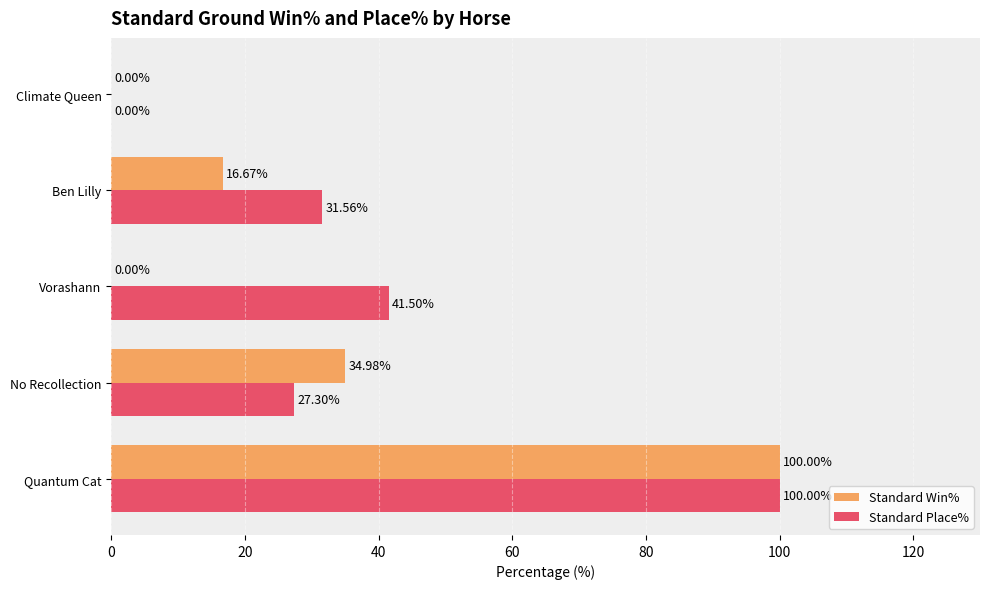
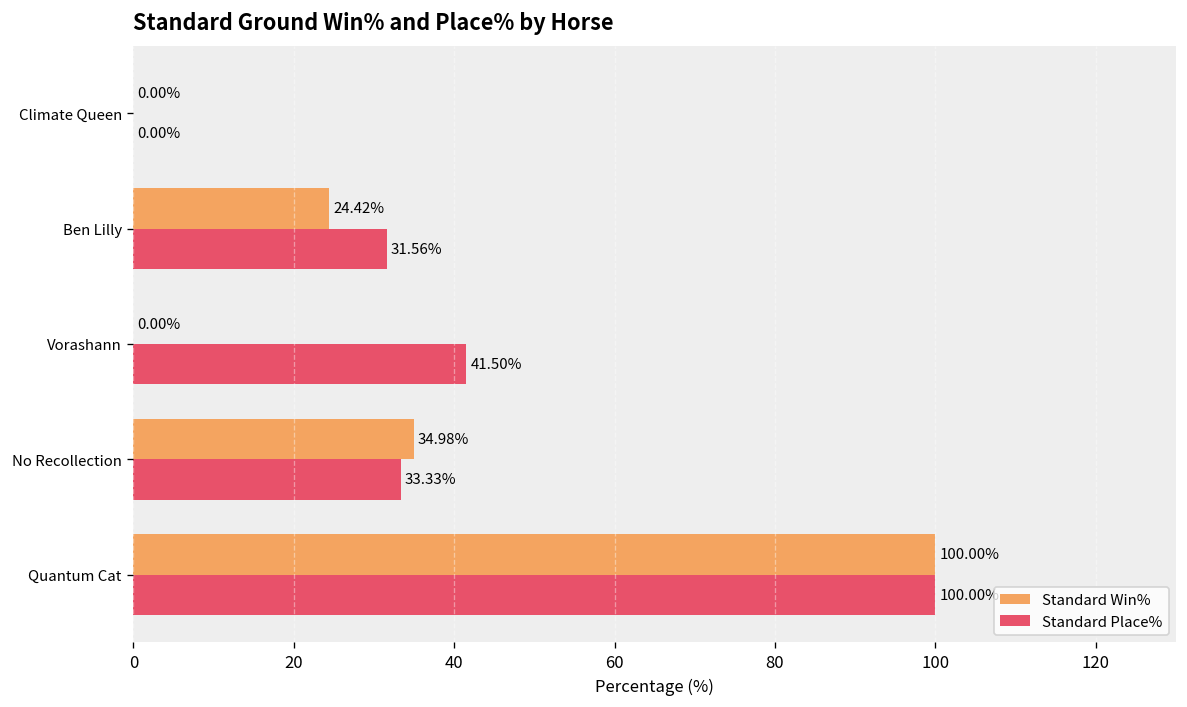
  {
    "Standard Win%": {
      "Climate Queen": "0.00%",
-     "Ben Lilly": "16.67%",
+     "Ben Lilly": "24.42%",
      "Vorashann": "0.00%",
      "No Recollection": "34.98%",
      "Quantum Cat": "100.00%"
    },
    "Standard Place%": {
      "Climate Queen": "0.00%",
      "Ben Lilly": "31.56%",
      "Vorashann": "41.50%",
-     "No Recollection": "27.30%"
+     "No Recollection": "33.33%"
    }
  }
